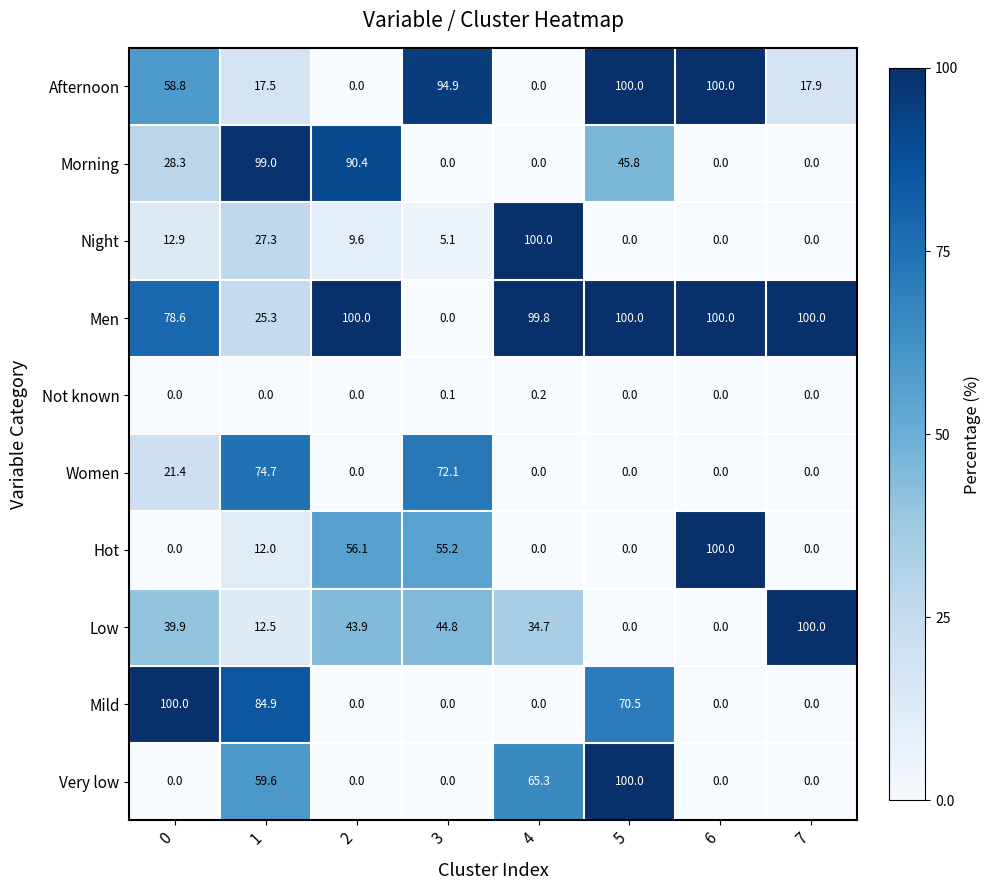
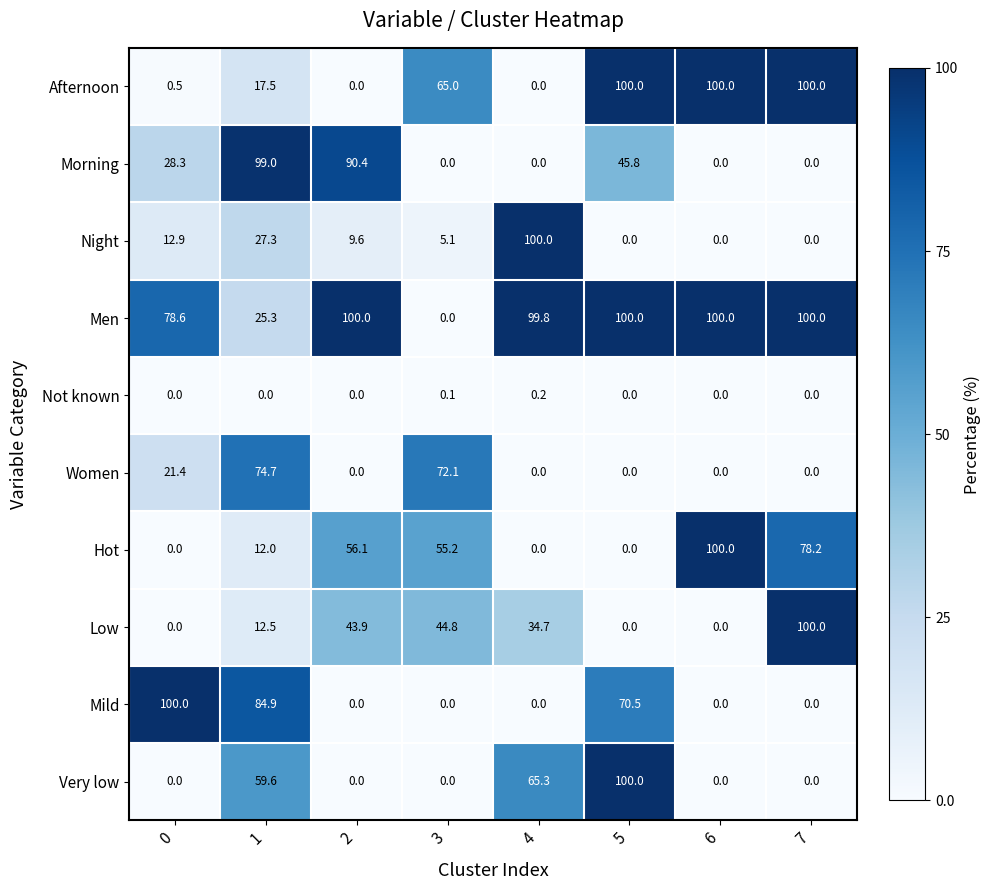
  {
    "Afternoon": {
-     "0": 58.8,
+     "0": 0.5,
      "1": 17.5,
      "2": 0.0,
-     "3": 94.9,
+     "3": 65.0,
      "4": 0.0,
      "5": 100.0,
      "6": 100.0,
-     "7": 17.9
+     "7": 100.0
    },
    "Morning": {
      "0": 28.3,
      "1": 99.0,
      "2": 90.4,
      "3": 0.0,
      "4": 0.0,
      "5": 45.8,
      "6": 0.0,
      "7": 0.0
    },
    "Night": {
      "0": 12.9,
      "1": 27.3,
      "2": 9.6,
      "3": 5.1,
      "4": 100.0,
      "5": 0.0,
      "6": 0.0,
      "7": 0.0
    },
    "Men": {
      "0": 78.6,
      "1": 25.3,
      "2": 100.0,
      "3": 0.0,
      "4": 99.8,
      "5": 100.0,
      "6": 100.0,
      "7": 100.0
    },
    "Not known": {
      "0": 0.0,
      "1": 0.0,
      "2": 0.0,
      "3": 0.1,
      "4": 0.2,
      "5": 0.0,
      "6": 0.0,
      "7": 0.0
    },
    "Women": {
      "0": 21.4,
      "1": 74.7,
      "2": 0.0,
      "3": 72.1,
      "4": 0.0,
      "5": 0.0,
      "6": 0.0,
      "7": 0.0
    },
    "Hot": {
      "0": 0.0,
      "1": 12.0,
      "2": 56.1,
      "3": 55.2,
      "4": 0.0,
      "5": 0.0,
      "6": 100.0,
-     "7": 0.0
+     "7": 78.2
    },
    "Low": {
-     "0": 39.9,
+     "0": 0.0,
      "1": 12.5,
      "2": 43.9,
      "3": 44.8,
      "4": 34.7,
      "5": 0.0,
      "6": 0.0,
      "7": 100.0
    },
    "Mild": {
      "0": 100.0,
      "1": 84.9,
      "2": 0.0,
      "3": 0.0,
      "4": 0.0,
      "5": 70.5,
      "6": 0.0,
      "7": 0.0
    },
    "Very low": {
      "0": 0.0,
      "1": 59.6,
      "2": 0.0,
      "3": 0.0,
      "4": 65.3,
      "5": 100.0,
      "6": 0.0,
      "7": 0.0
    }
  }
